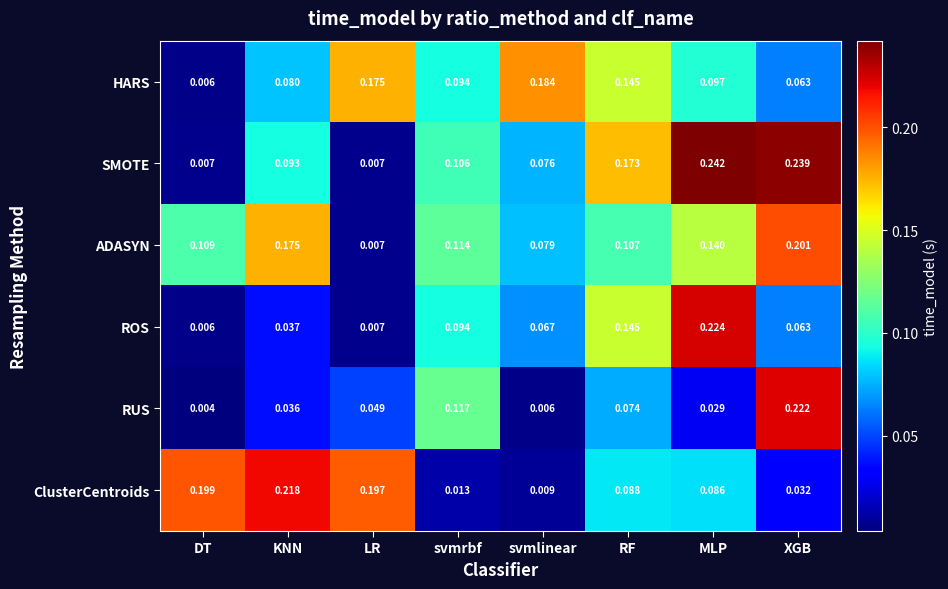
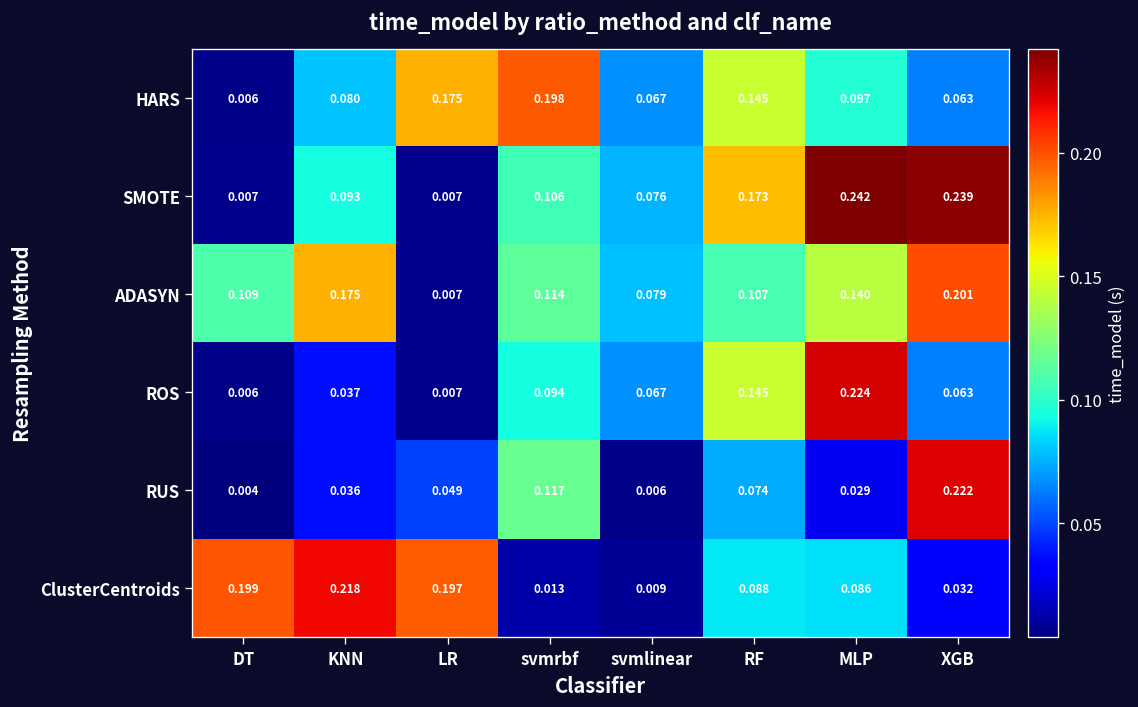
  {
    "HARS": {
      "DT": 0.006,
      "KNN": 0.080,
      "LR": 0.175,
-     "svmrbf": 0.094,
-     "svmlinear": 0.184,
+     "svmrbf": 0.198,
+     "svmlinear": 0.067,
      "RF": 0.145,
      "MLP": 0.097,
      "XGB": 0.063
    },
    "SMOTE": {
      "DT": 0.007,
      "KNN": 0.093,
      "LR": 0.007,
      "svmrbf": 0.106,
      "svmlinear": 0.076,
      "RF": 0.173,
      "MLP": 0.242,
      "XGB": 0.239
    },
    "ADASYN": {
      "DT": 0.109,
      "KNN": 0.175,
      "LR": 0.007,
      "svmrbf": 0.114,
      "svmlinear": 0.079,
      "RF": 0.107,
      "MLP": 0.140,
      "XGB": 0.201
    },
    "ROS": {
      "DT": 0.006,
      "KNN": 0.037,
      "LR": 0.007,
      "svmrbf": 0.094,
      "svmlinear": 0.067,
      "RF": 0.145,
      "MLP": 0.224,
      "XGB": 0.063
    },
    "RUS": {
      "DT": 0.004,
      "KNN": 0.036,
      "LR": 0.049,
      "svmrbf": 0.117,
      "svmlinear": 0.006,
      "RF": 0.074,
      "MLP": 0.029,
      "XGB": 0.222
    },
    "ClusterCentroids": {
      "DT": 0.199,
      "KNN": 0.218,
      "LR": 0.197,
      "svmrbf": 0.013,
      "svmlinear": 0.009,
      "RF": 0.088,
      "MLP": 0.086,
      "XGB": 0.032
    }
  }
